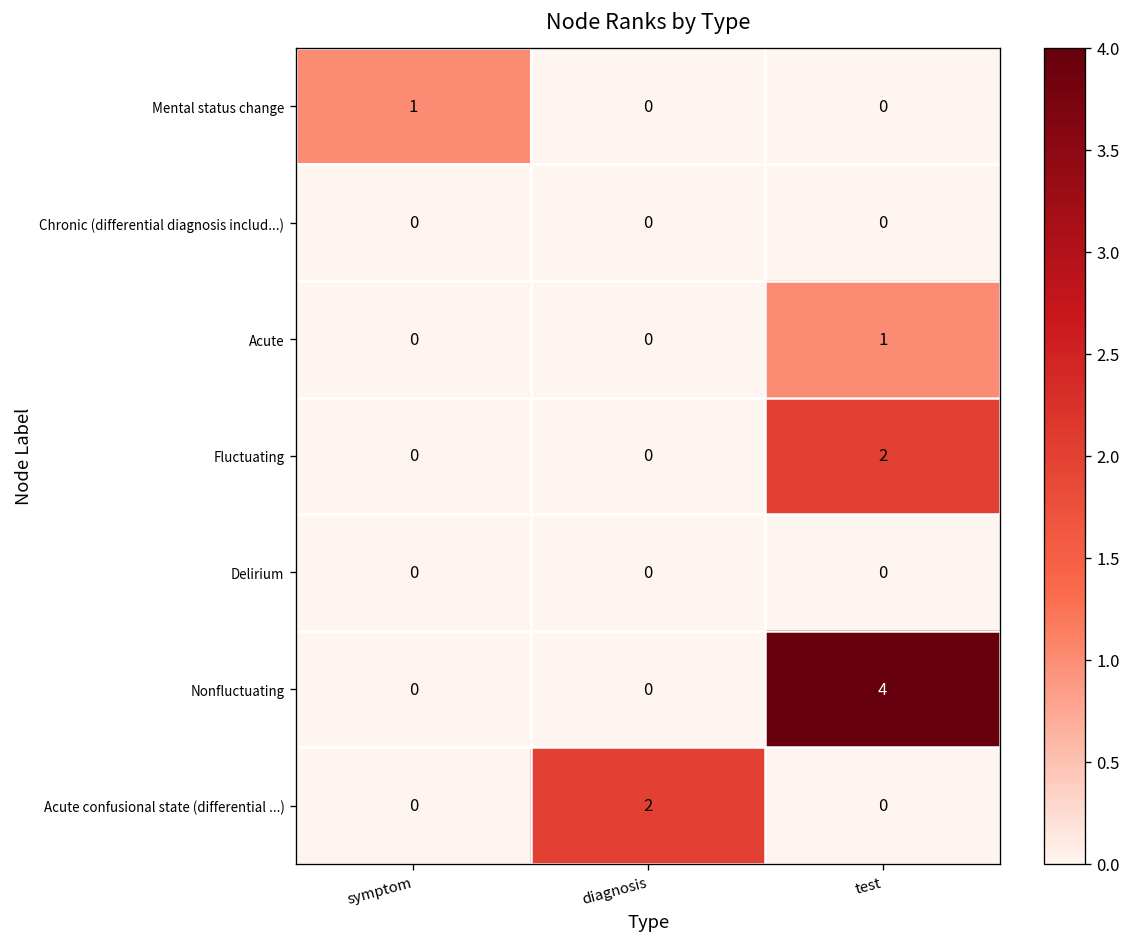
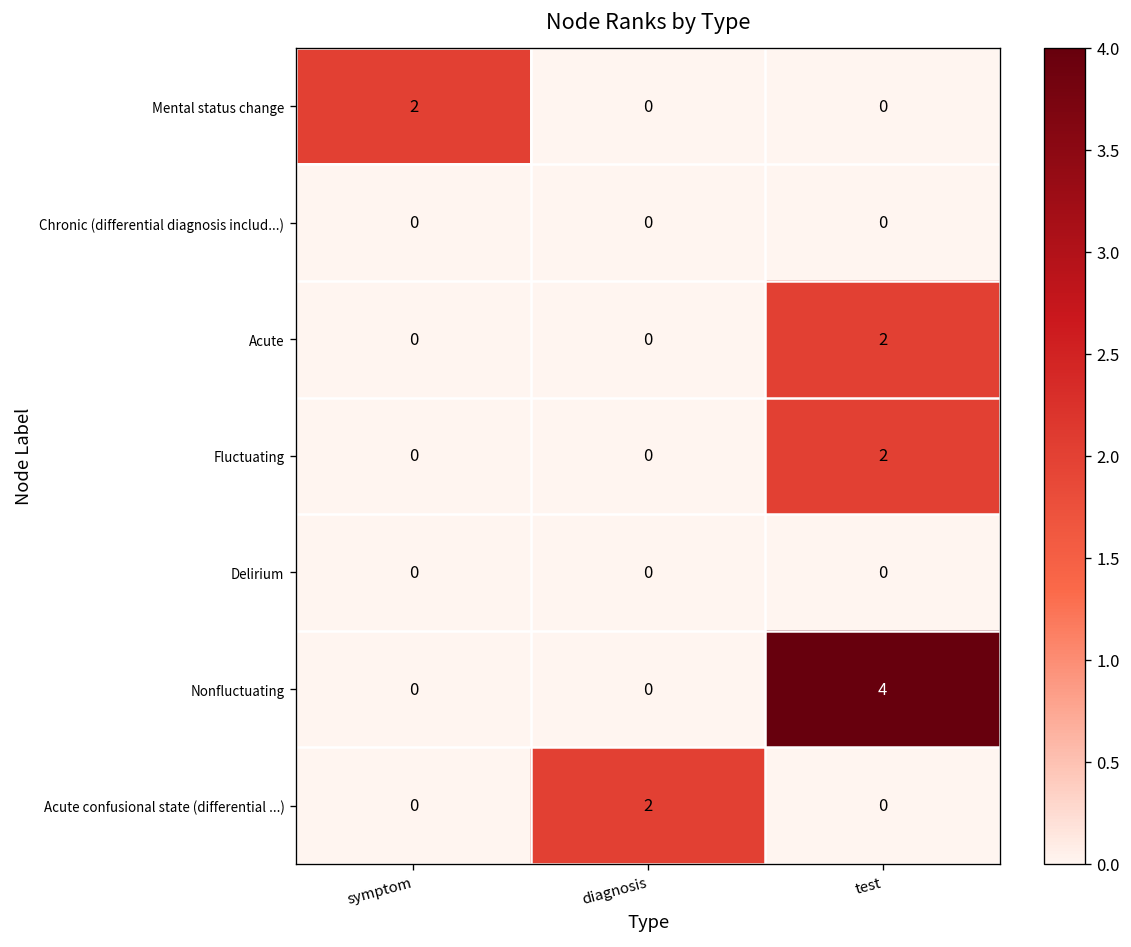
  {
    "Mental status change": {
-     "symptom": 1,
+     "symptom": 2,
      "diagnosis": 0,
      "test": 0
    },
    "Chronic (differential diagnosis includ...)": {
      "symptom": 0,
      "diagnosis": 0,
      "test": 0
    },
    "Acute": {
      "symptom": 0,
      "diagnosis": 0,
-     "test": 1
+     "test": 2
    },
    "Fluctuating": {
      "symptom": 0,
      "diagnosis": 0,
      "test": 2
    },
    "Delirium": {
      "symptom": 0,
      "diagnosis": 0,
      "test": 0
    },
    "Nonfluctuating": {
      "symptom": 0,
      "diagnosis": 0,
      "test": 4
    },
    "Acute confusional state (differential ...)": {
      "symptom": 0,
      "diagnosis": 2,
      "test": 0
    }
  }
